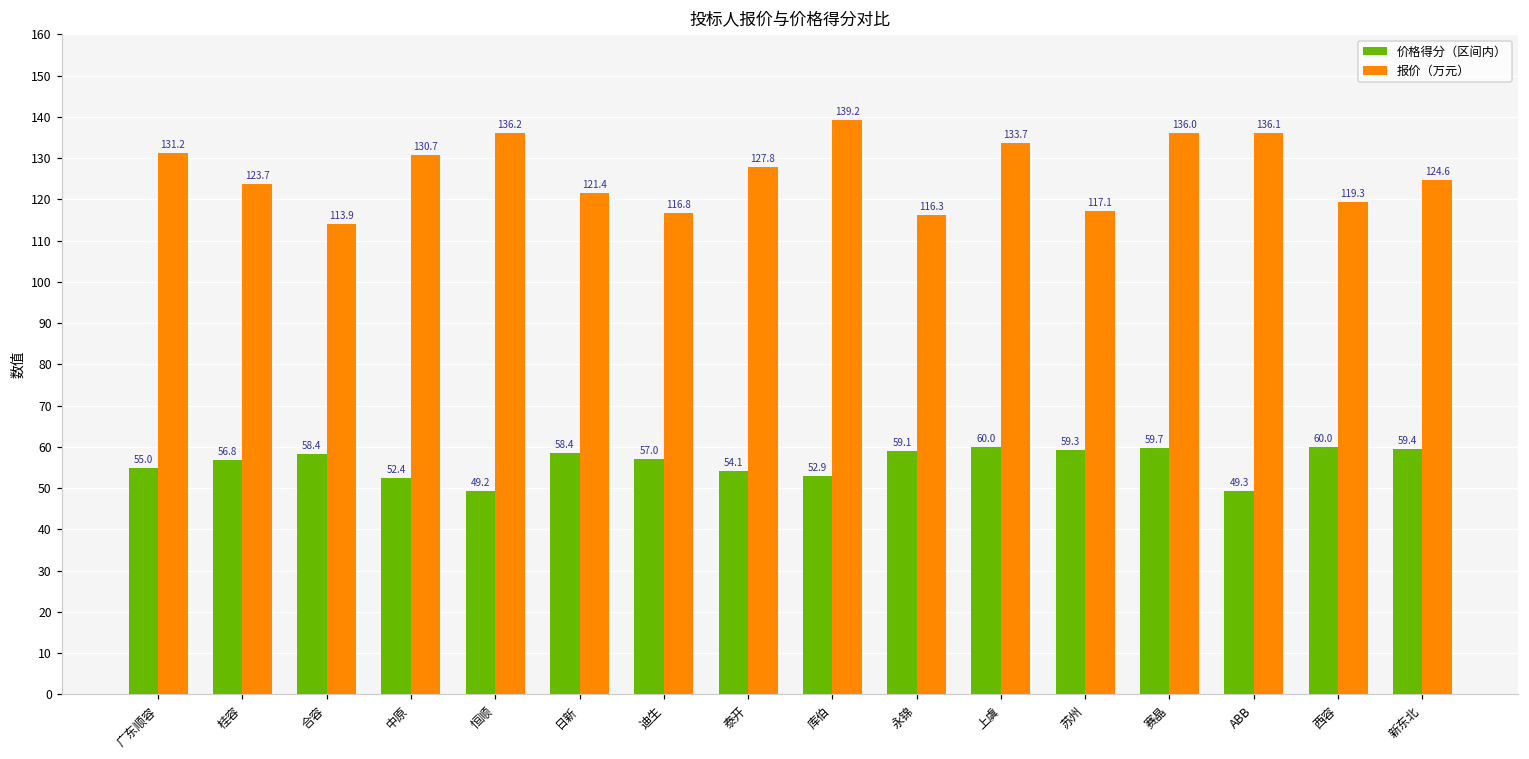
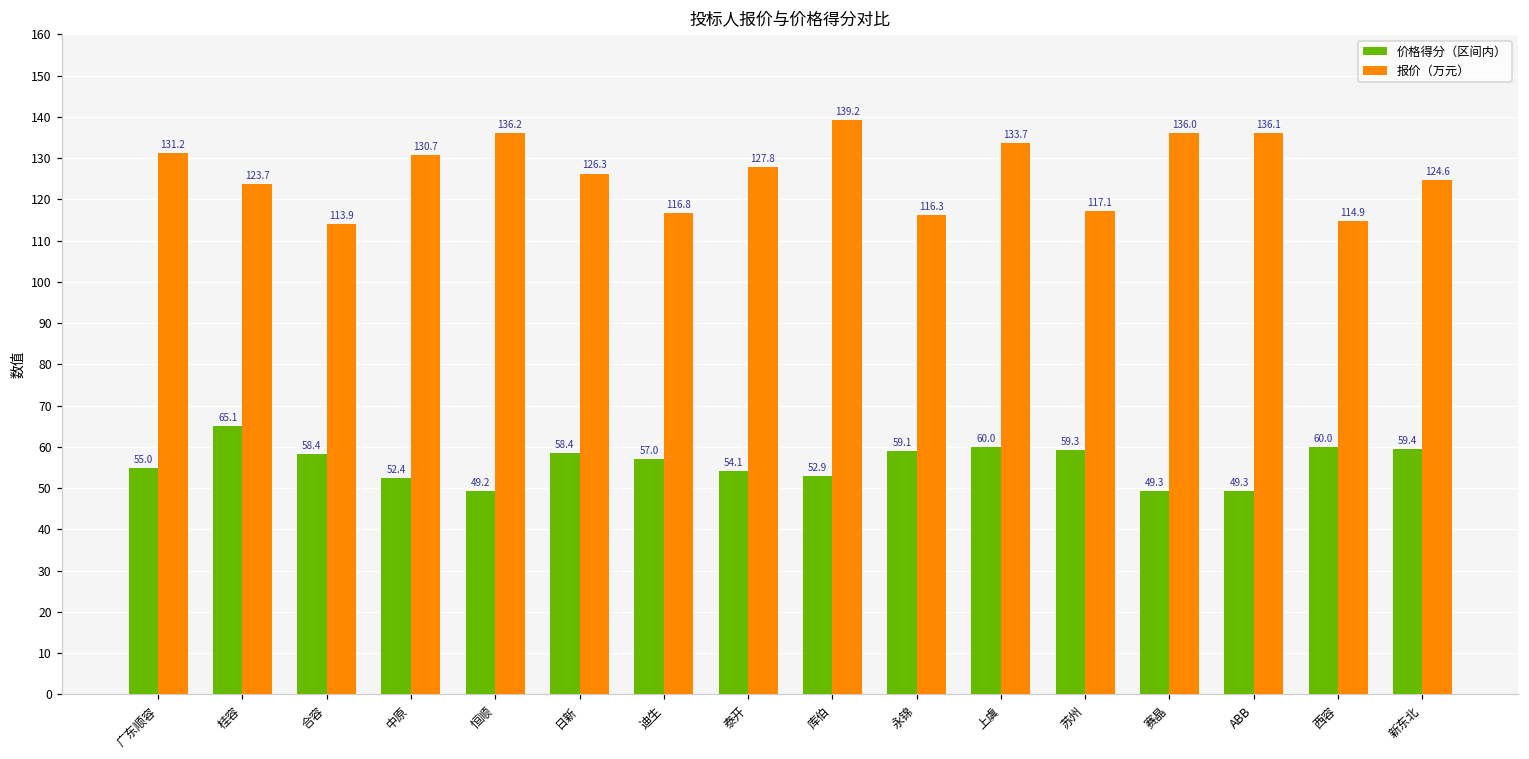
  {
    "价格得分（区间内）": {
      "广东顺容": 55.0,
-     "桂容": 56.8,
+     "桂容": 65.1,
      "合容": 58.4,
      "中原": 52.4,
      "恒顺": 49.2,
      "日新": 58.4,
      "迪生": 57.0,
      "泰开": 54.1,
      "库伯": 52.9,
      "永锦": 59.1,
      "上虞": 60.0,
      "苏州": 59.3,
-     "赛晶": 59.7,
+     "赛晶": 49.3,
      "ABB": 49.3,
      "西容": 60.0,
      "新东北": 59.4
    },
    "报价（万元）": {
      "广东顺容": 131.2,
      "桂容": 123.7,
      "合容": 113.9,
      "中原": 130.7,
      "恒顺": 136.2,
-     "日新": 121.4,
+     "日新": 126.3,
      "迪生": 116.8,
      "泰开": 127.8,
      "库伯": 139.2,
      "永锦": 116.3,
      "上虞": 133.7,
      "苏州": 117.1,
      "赛晶": 136.0,
      "ABB": 136.1,
-     "西容": 119.3,
+     "西容": 114.9,
      "新东北": 124.6
    }
  }
